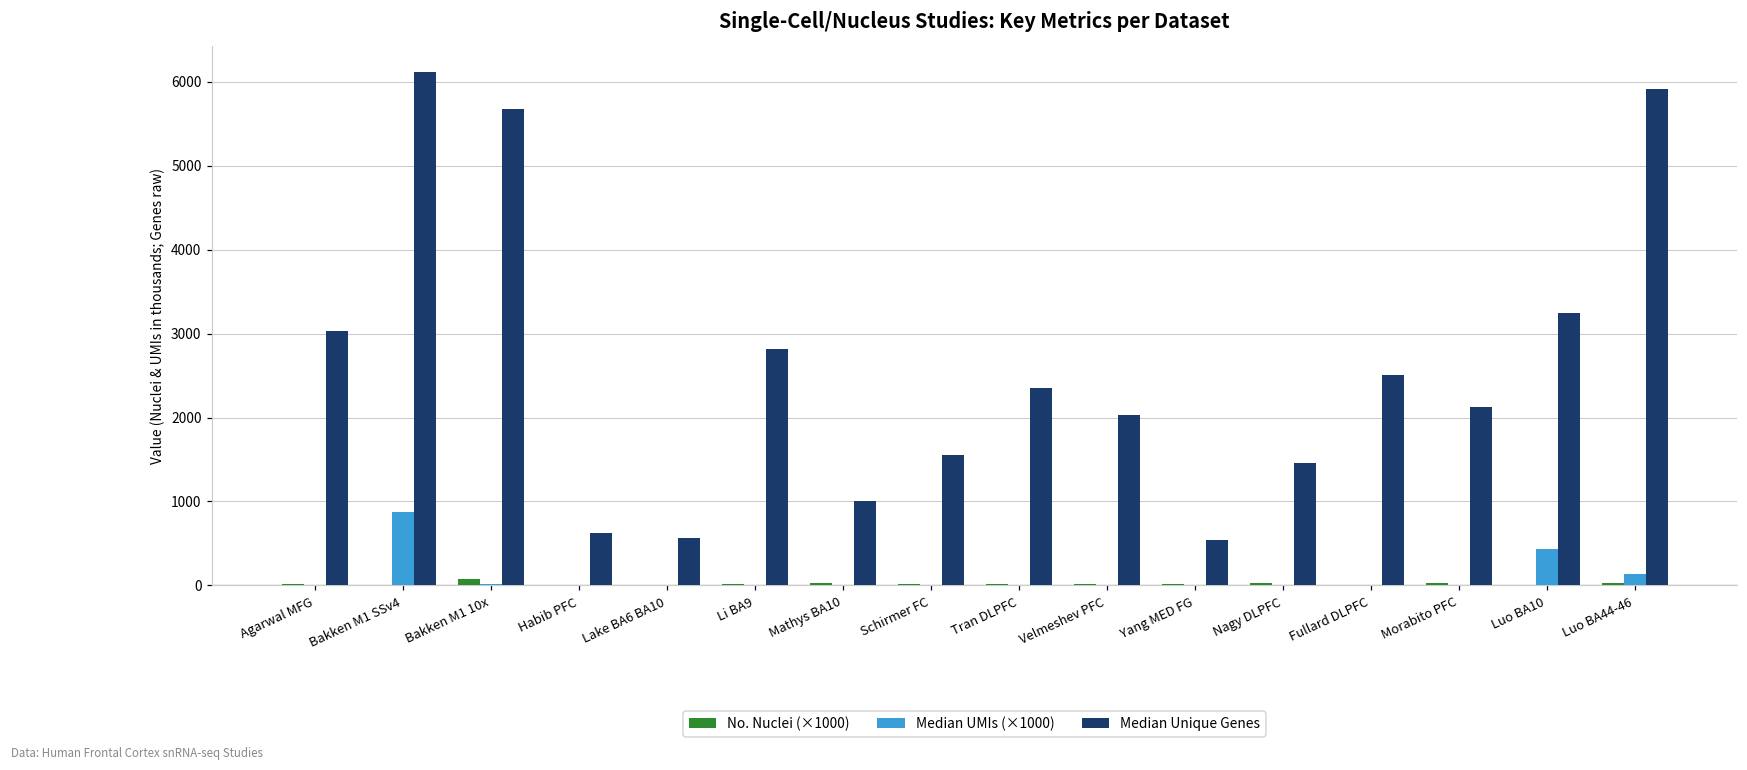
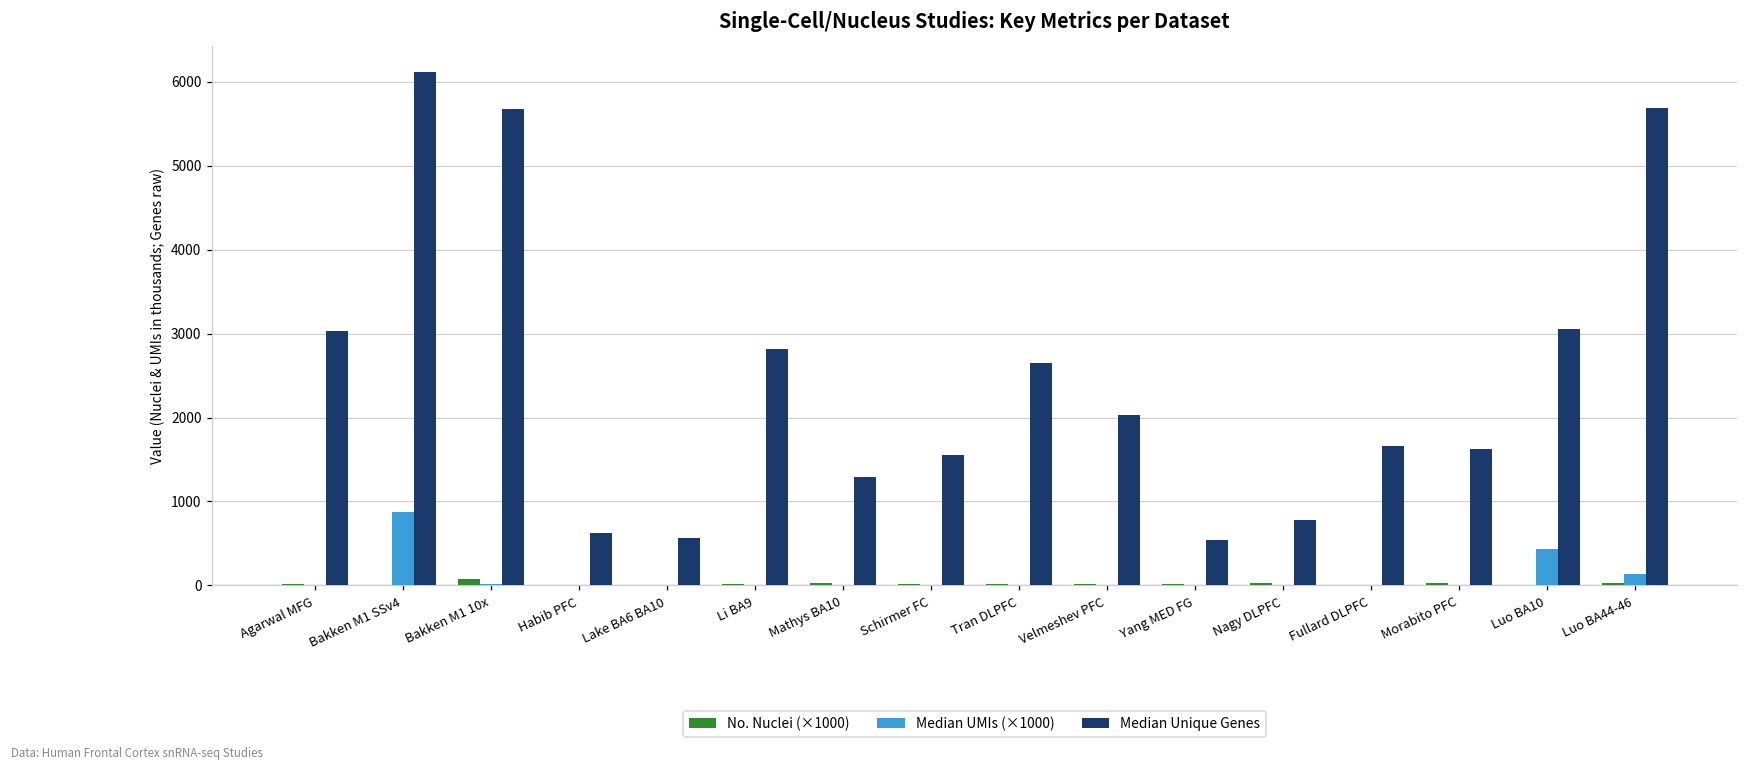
  {
    "No. Nuclei (×1000)": {
      "Bakken M1 10x": 100,
      "Mathys BA10": 0
    },
    "Median UMIs (×1000)": {
      "Bakken M1 SSv4": 900,
      "Luo BA10": 400,
      "Luo BA44-46": 100
    },
    "Median Unique Genes": {
      "Agarwal MFG": 3000,
      "Bakken M1 SSv4": 6100,
      "Bakken M1 10x": 5700,
      "Habib PFC": 600,
      "Lake BA6 BA10": 600,
      "Li BA9": 2800,
-     "Mathys BA10": 1000,
+     "Mathys BA10": 1300,
      "Schirmer FC": 1600,
-     "Tran DLPFC": 2300,
+     "Tran DLPFC": 2700,
      "Velmeshev PFC": 2000,
      "Yang MED FG": 500,
-     "Nagy DLPFC": 1500,
-     "Fullard DLPFC": 2500,
-     "Morabito PFC": 2100,
-     "Luo BA10": 3200,
-     "Luo BA44-46": 5900
+     "Nagy DLPFC": 800,
+     "Fullard DLPFC": 1700,
+     "Morabito PFC": 1600,
+     "Luo BA10": 3100,
+     "Luo BA44-46": 5700
    }
  }
